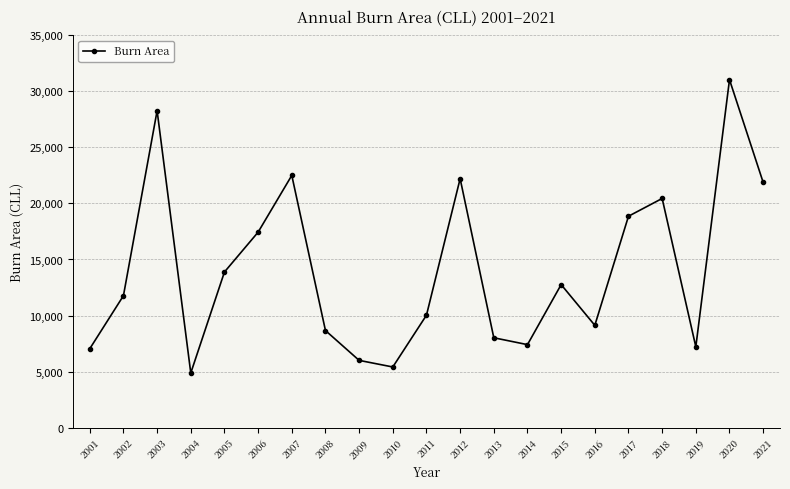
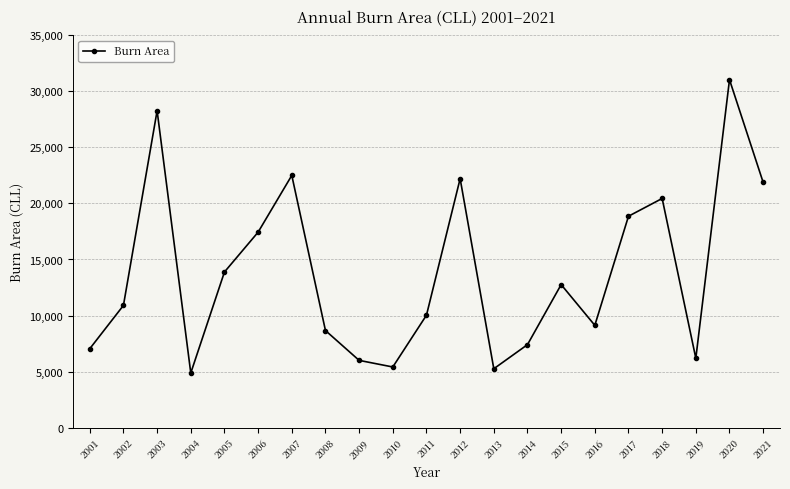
  {
    "2001": "7,000",
-   "2002": "11,800",
+   "2002": "10,900",
    "2003": "28,300",
    "2004": "4,900",
    "2005": "13,900",
    "2006": "17,400",
    "2007": "22,500",
    "2008": "8,700",
    "2009": "6,000",
    "2010": "5,400",
    "2011": "10,000",
    "2012": "22,200",
-   "2013": "8,000",
+   "2013": "5,300",
    "2014": "7,400",
    "2015": "12,800",
    "2016": "9,100",
    "2017": "18,900",
    "2018": "20,400",
-   "2019": "7,200",
+   "2019": "6,200",
    "2020": "31,000",
    "2021": "21,900"
  }
